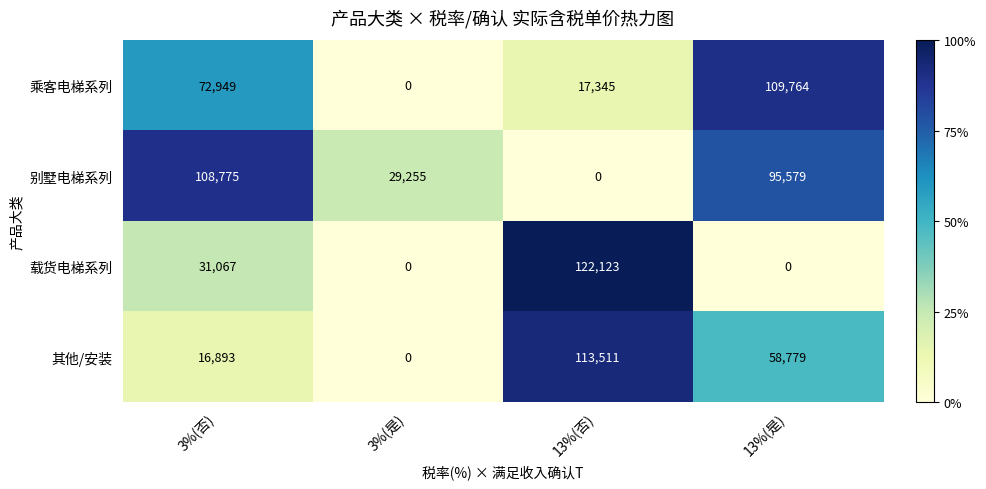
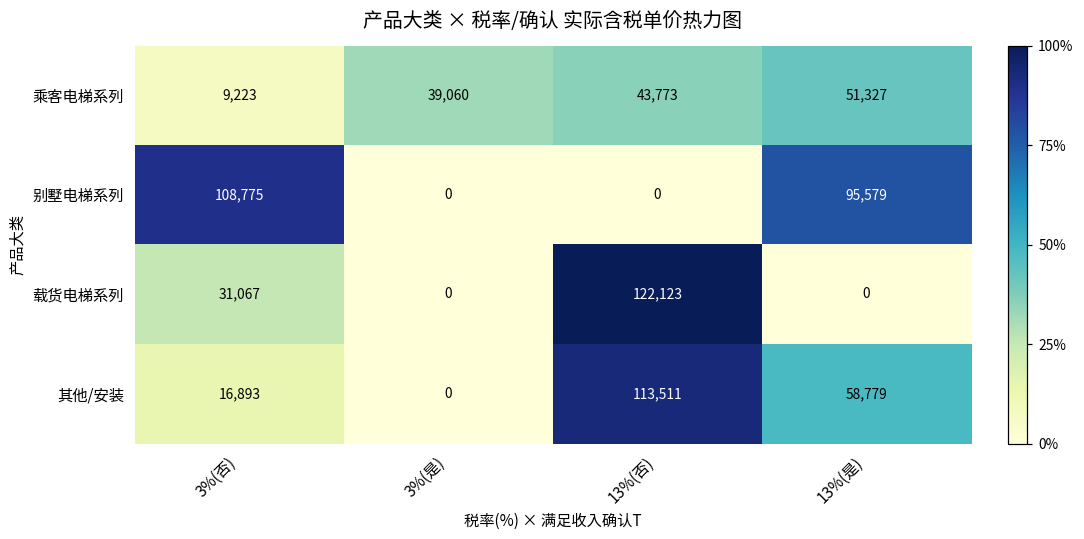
  {
    "乘客电梯系列": {
-     "3%(否)": "72,949",
-     "3%(是)": "0",
-     "13%(否)": "17,345",
-     "13%(是)": "109,764"
+     "3%(否)": "9,223",
+     "3%(是)": "39,060",
+     "13%(否)": "43,773",
+     "13%(是)": "51,327"
    },
    "别墅电梯系列": {
      "3%(否)": "108,775",
-     "3%(是)": "29,255",
+     "3%(是)": "0",
      "13%(否)": "0",
      "13%(是)": "95,579"
    },
    "载货电梯系列": {
      "3%(否)": "31,067",
      "3%(是)": "0",
      "13%(否)": "122,123",
      "13%(是)": "0"
    },
    "其他/安装": {
      "3%(否)": "16,893",
      "3%(是)": "0",
      "13%(否)": "113,511",
      "13%(是)": "58,779"
    }
  }
